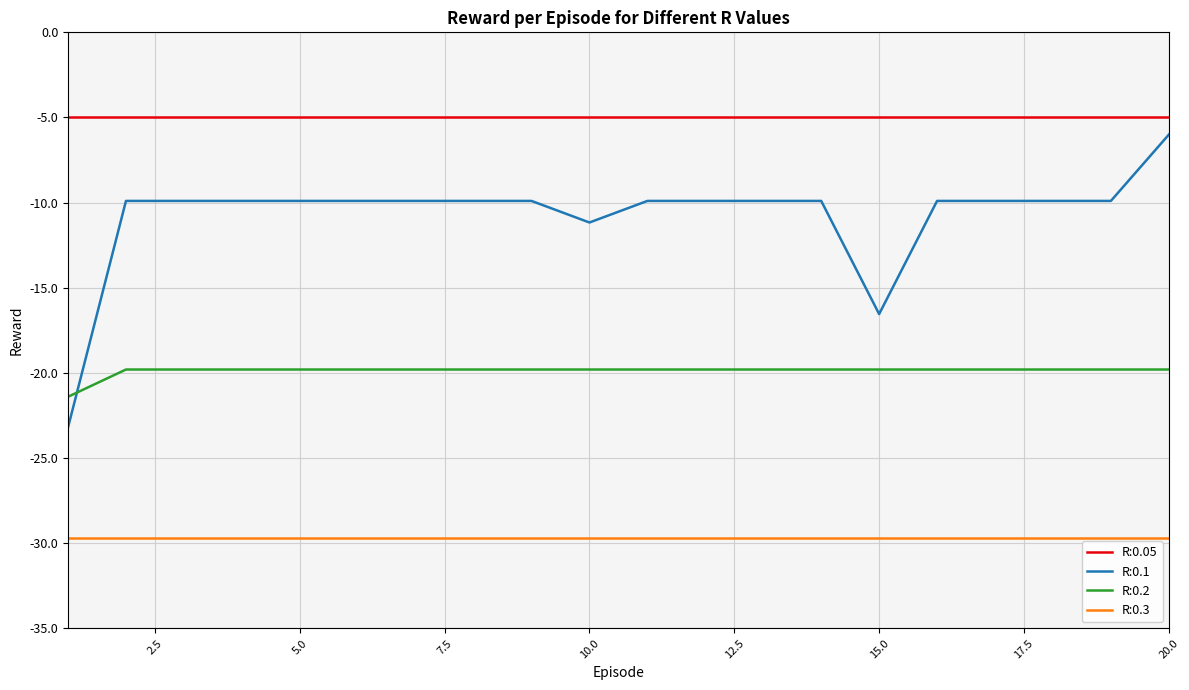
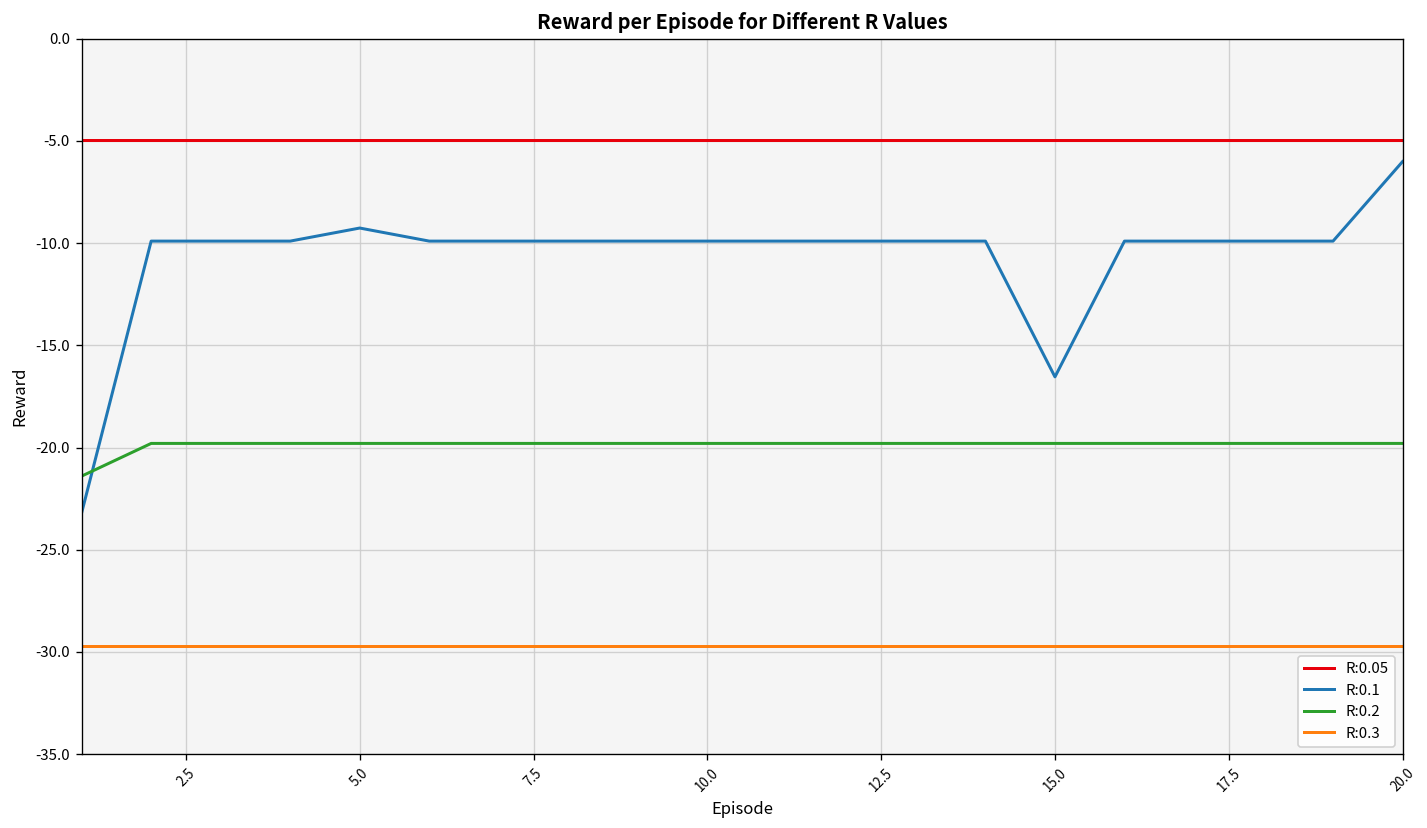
  {
    "R:0.05": {
      "5.0": -4.9,
      "10.0": -4.9,
      "15.0": -4.9,
      "20.0": -4.9
    },
    "R:0.1": {
-     "5.0": -9.9,
-     "10.0": -11.2,
+     "5.0": -9.3,
+     "10.0": -9.9,
      "15.0": -16.5,
      "20.0": -6.0
    },
    "R:0.2": {
      "5.0": -19.8,
      "10.0": -19.8,
      "15.0": -19.8,
      "20.0": -19.8
    },
    "R:0.3": {
      "5.0": -29.7,
      "10.0": -29.7,
      "15.0": -29.7,
      "20.0": -29.7
    }
  }
